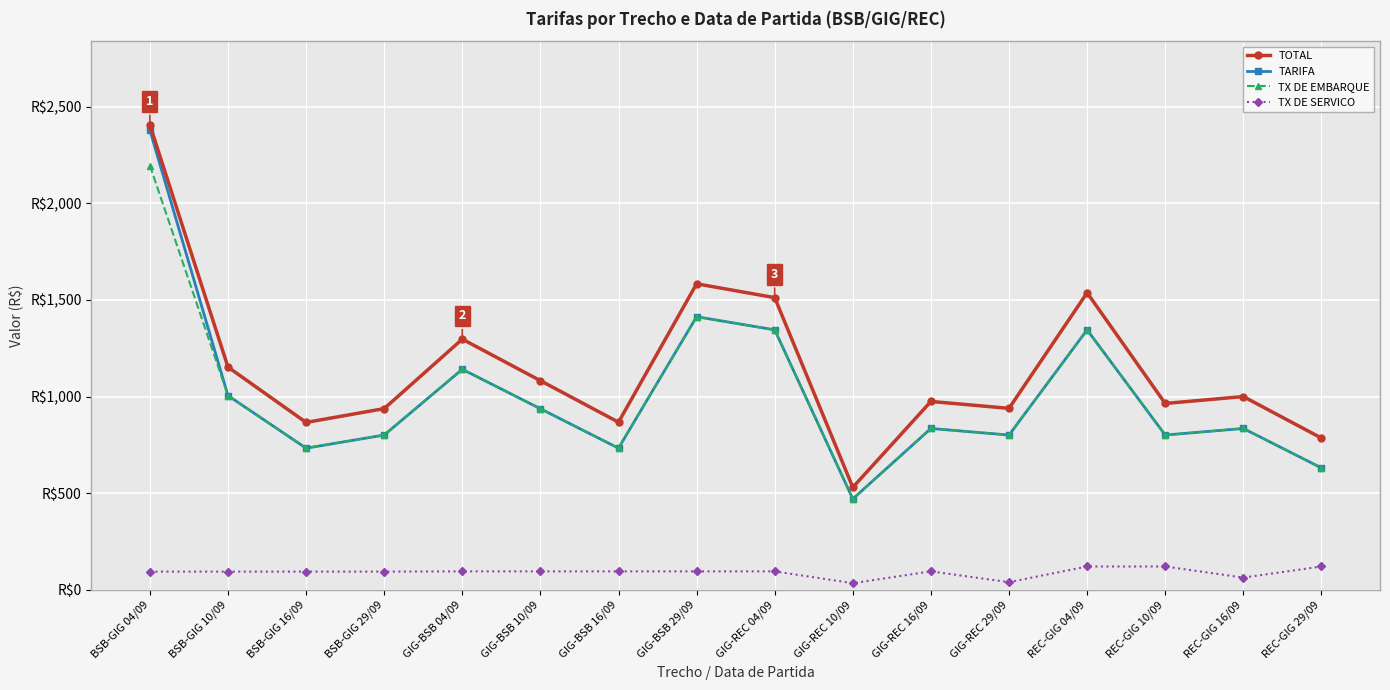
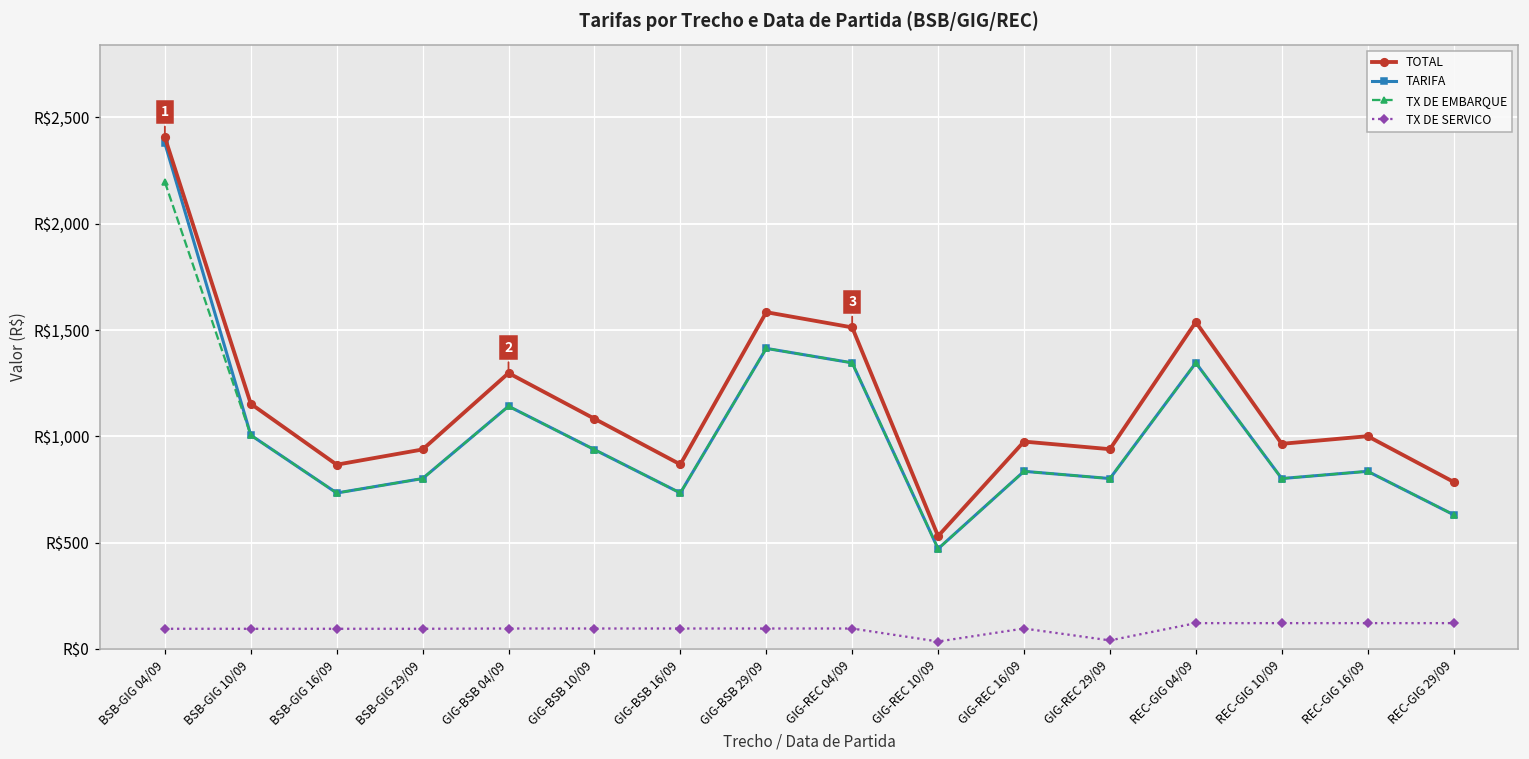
  {
    "TOTAL": {
      "BSB-GIG 10/09": "R$1,150",
      "BSB-GIG 16/09": "R$870",
      "BSB-GIG 29/09": "R$940",
      "GIG-BSB 10/09": "R$1,080",
      "GIG-BSB 16/09": "R$870",
      "GIG-BSB 29/09": "R$1,580",
      "GIG-REC 10/09": "R$530",
      "GIG-REC 16/09": "R$980",
      "GIG-REC 29/09": "R$940",
      "REC-GIG 04/09": "R$1,540",
      "REC-GIG 10/09": "R$960",
      "REC-GIG 16/09": "R$1,000",
      "REC-GIG 29/09": "R$790"
    },
    "TARIFA": {
      "BSB-GIG 04/09": "R$2,380"
    },
    "TX DE EMBARQUE": {
      "BSB-GIG 04/09": "R$2,200"
    },
    "TX DE SERVICO": {
      "BSB-GIG 04/09": "R$90",
      "BSB-GIG 10/09": "R$90",
      "BSB-GIG 16/09": "R$90",
      "BSB-GIG 29/09": "R$90",
      "GIG-BSB 04/09": "R$100",
      "GIG-BSB 10/09": "R$100",
      "GIG-BSB 16/09": "R$100",
      "GIG-BSB 29/09": "R$100",
      "GIG-REC 04/09": "R$100",
      "GIG-REC 10/09": "R$30",
      "GIG-REC 16/09": "R$100",
      "GIG-REC 29/09": "R$40",
      "REC-GIG 04/09": "R$120",
      "REC-GIG 10/09": "R$120",
-     "REC-GIG 16/09": "R$60",
+     "REC-GIG 16/09": "R$120",
      "REC-GIG 29/09": "R$120"
    }
  }
